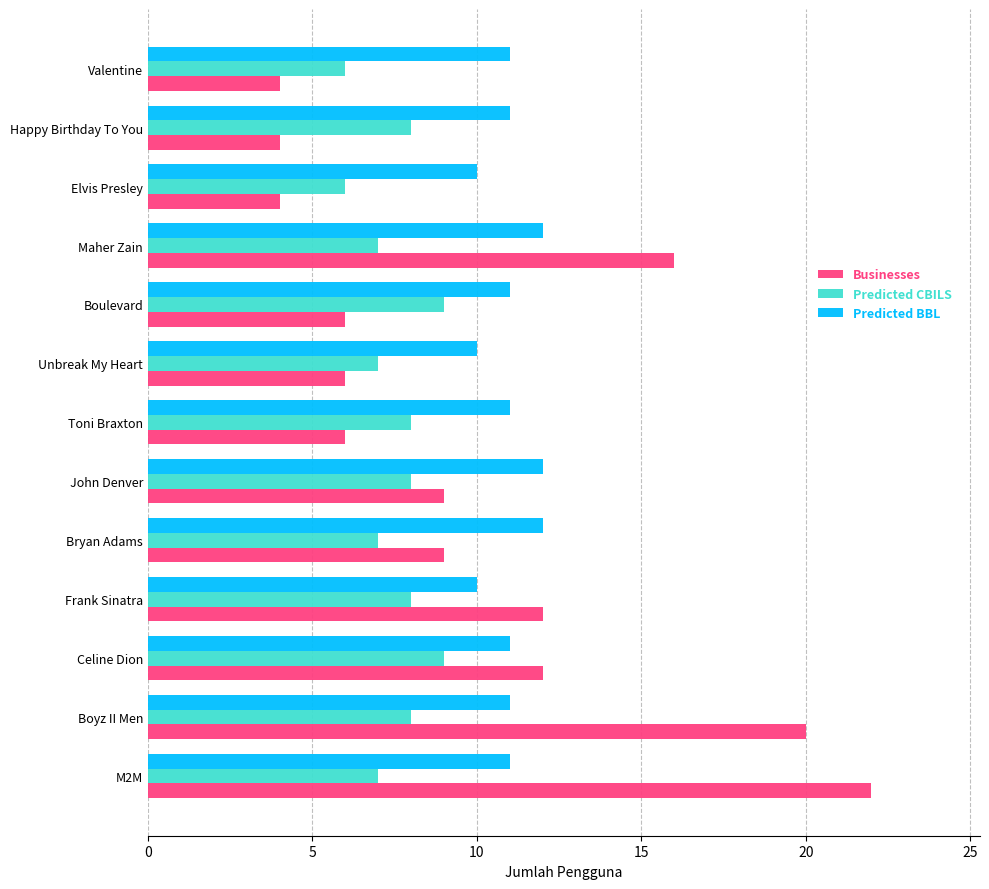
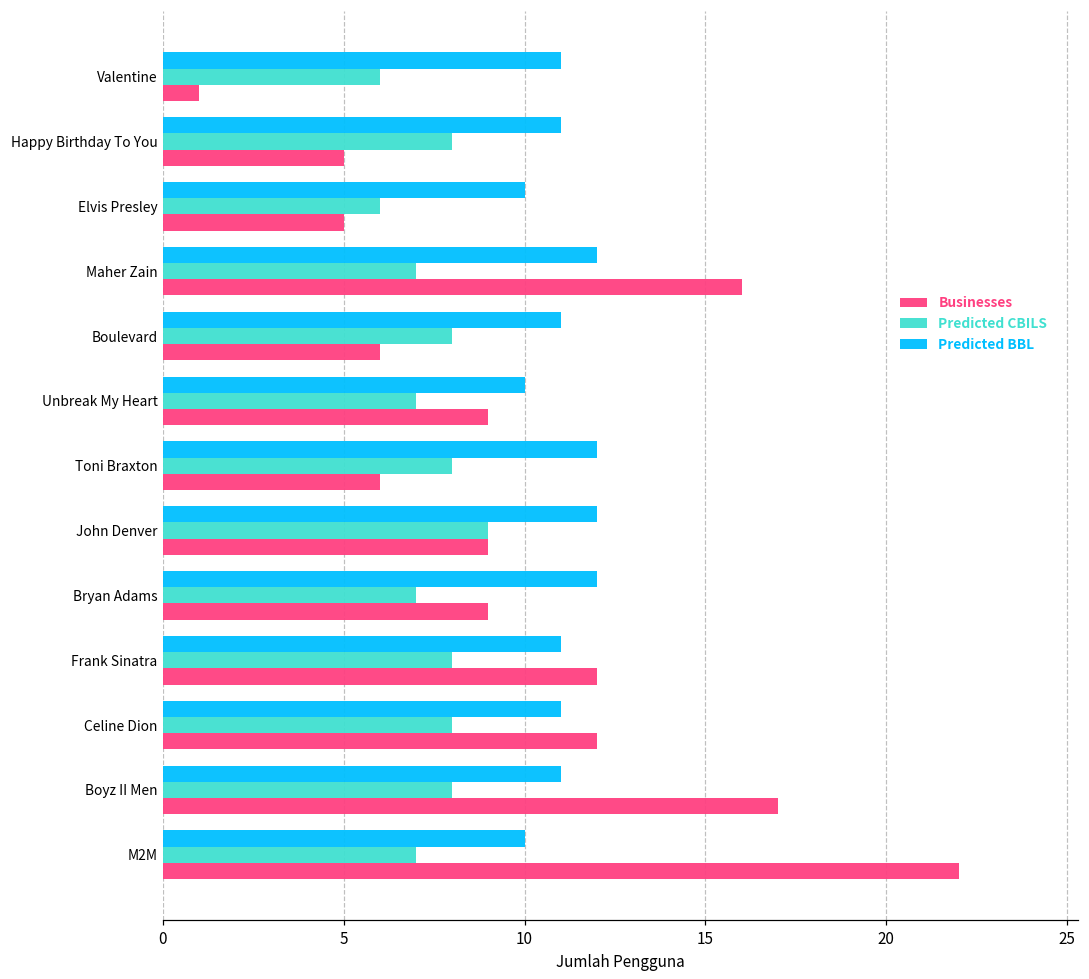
  {
    "Businesses": {
-     "Valentine": 4,
-     "Happy Birthday To You": 4,
-     "Elvis Presley": 4,
+     "Valentine": 1,
+     "Happy Birthday To You": 5,
+     "Elvis Presley": 5,
      "Maher Zain": 16,
      "Boulevard": 6,
-     "Unbreak My Heart": 6,
+     "Unbreak My Heart": 9,
      "Toni Braxton": 6,
      "John Denver": 9,
      "Bryan Adams": 9,
      "Frank Sinatra": 12,
      "Celine Dion": 12,
-     "Boyz II Men": 20,
+     "Boyz II Men": 17,
      "M2M": 22
    },
    "Predicted CBILS": {
      "Valentine": 6,
      "Happy Birthday To You": 8,
      "Elvis Presley": 6,
      "Maher Zain": 7,
-     "Boulevard": 9,
+     "Boulevard": 8,
      "Unbreak My Heart": 7,
      "Toni Braxton": 8,
-     "John Denver": 8,
+     "John Denver": 9,
      "Bryan Adams": 7,
      "Frank Sinatra": 8,
-     "Celine Dion": 9,
+     "Celine Dion": 8,
      "Boyz II Men": 8,
      "M2M": 7
    },
    "Predicted BBL": {
      "Valentine": 11,
      "Happy Birthday To You": 11,
      "Elvis Presley": 10,
      "Maher Zain": 12,
      "Boulevard": 11,
      "Unbreak My Heart": 10,
-     "Toni Braxton": 11,
+     "Toni Braxton": 12,
      "John Denver": 12,
      "Bryan Adams": 12,
-     "Frank Sinatra": 10,
+     "Frank Sinatra": 11,
      "Celine Dion": 11,
      "Boyz II Men": 11,
-     "M2M": 11
+     "M2M": 10
    }
  }
